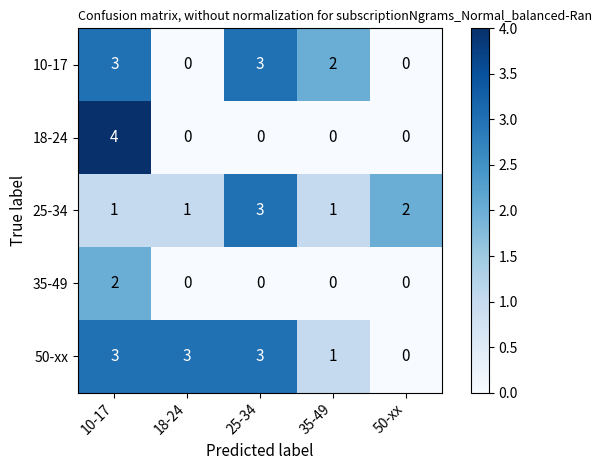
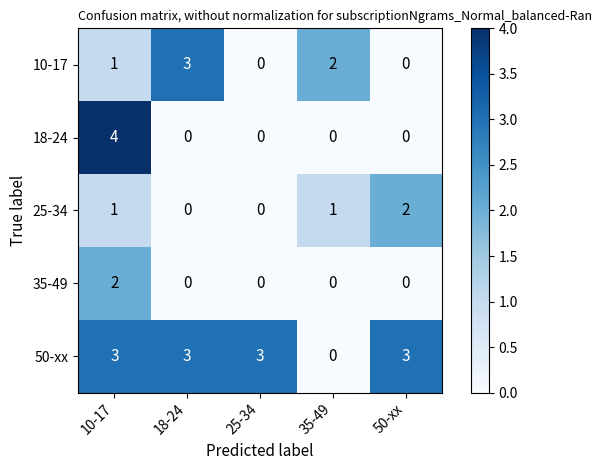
  {
    "10-17": {
-     "10-17": 3,
-     "18-24": 0,
-     "25-34": 3,
+     "10-17": 1,
+     "18-24": 3,
+     "25-34": 0,
      "35-49": 2,
      "50-xx": 0
    },
    "18-24": {
      "10-17": 4,
      "18-24": 0,
      "25-34": 0,
      "35-49": 0,
      "50-xx": 0
    },
    "25-34": {
      "10-17": 1,
-     "18-24": 1,
-     "25-34": 3,
+     "18-24": 0,
+     "25-34": 0,
      "35-49": 1,
      "50-xx": 2
    },
    "35-49": {
      "10-17": 2,
      "18-24": 0,
      "25-34": 0,
      "35-49": 0,
      "50-xx": 0
    },
    "50-xx": {
      "10-17": 3,
      "18-24": 3,
      "25-34": 3,
-     "35-49": 1,
-     "50-xx": 0
+     "35-49": 0,
+     "50-xx": 3
    }
  }
